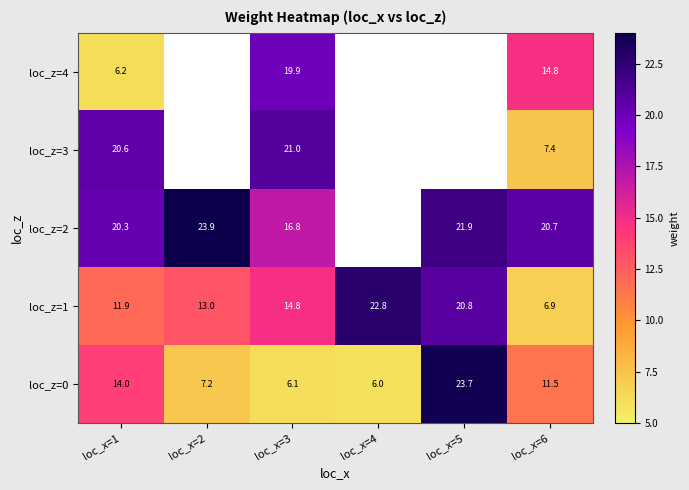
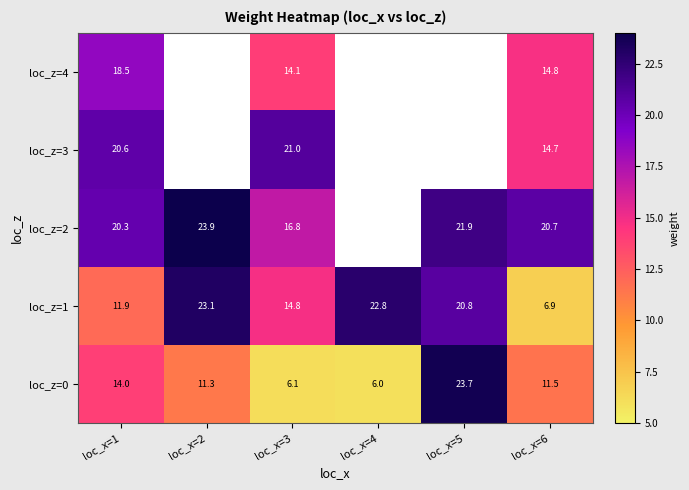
  {
    "loc_z=4": {
-     "loc_x=1": 6.2,
-     "loc_x=3": 19.9,
+     "loc_x=1": 18.5,
+     "loc_x=3": 14.1,
      "loc_x=6": 14.8
    },
    "loc_z=3": {
      "loc_x=1": 20.6,
      "loc_x=3": 21.0,
-     "loc_x=6": 7.4
+     "loc_x=6": 14.7
    },
    "loc_z=2": {
      "loc_x=1": 20.3,
      "loc_x=2": 23.9,
      "loc_x=3": 16.8,
      "loc_x=5": 21.9,
      "loc_x=6": 20.7
    },
    "loc_z=1": {
      "loc_x=1": 11.9,
-     "loc_x=2": 13.0,
+     "loc_x=2": 23.1,
      "loc_x=3": 14.8,
      "loc_x=4": 22.8,
      "loc_x=5": 20.8,
      "loc_x=6": 6.9
    },
    "loc_z=0": {
      "loc_x=1": 14.0,
-     "loc_x=2": 7.2,
+     "loc_x=2": 11.3,
      "loc_x=3": 6.1,
      "loc_x=4": 6.0,
      "loc_x=5": 23.7,
      "loc_x=6": 11.5
    }
  }
